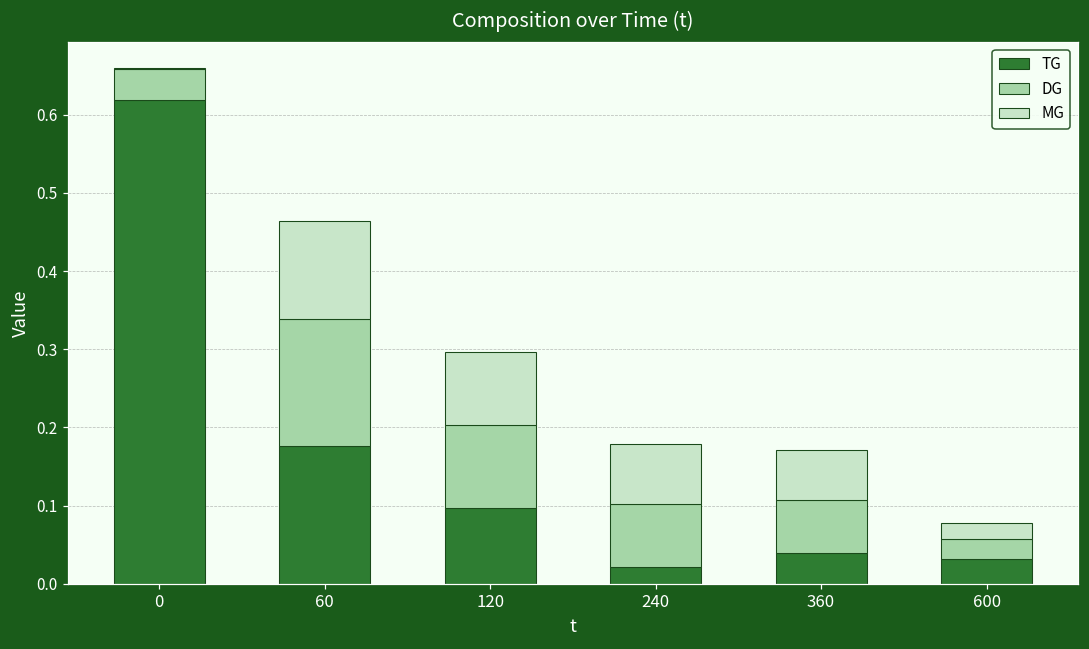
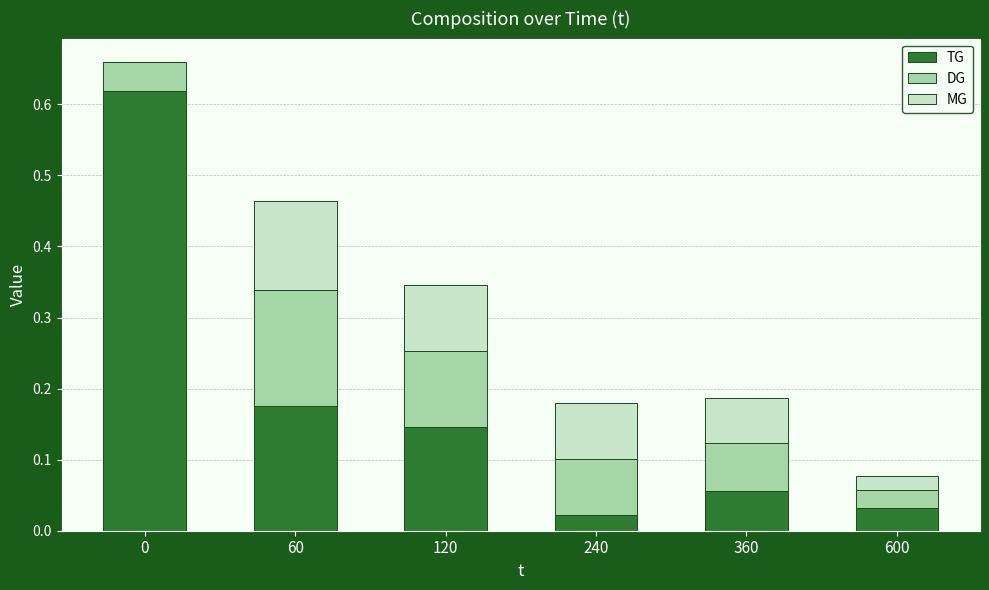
  {
    "TG": {
      "0": 0.62,
      "60": 0.18,
-     "120": 0.10,
+     "120": 0.15,
      "240": 0.02,
-     "360": 0.04,
+     "360": 0.06,
      "600": 0.03
    }
  }
